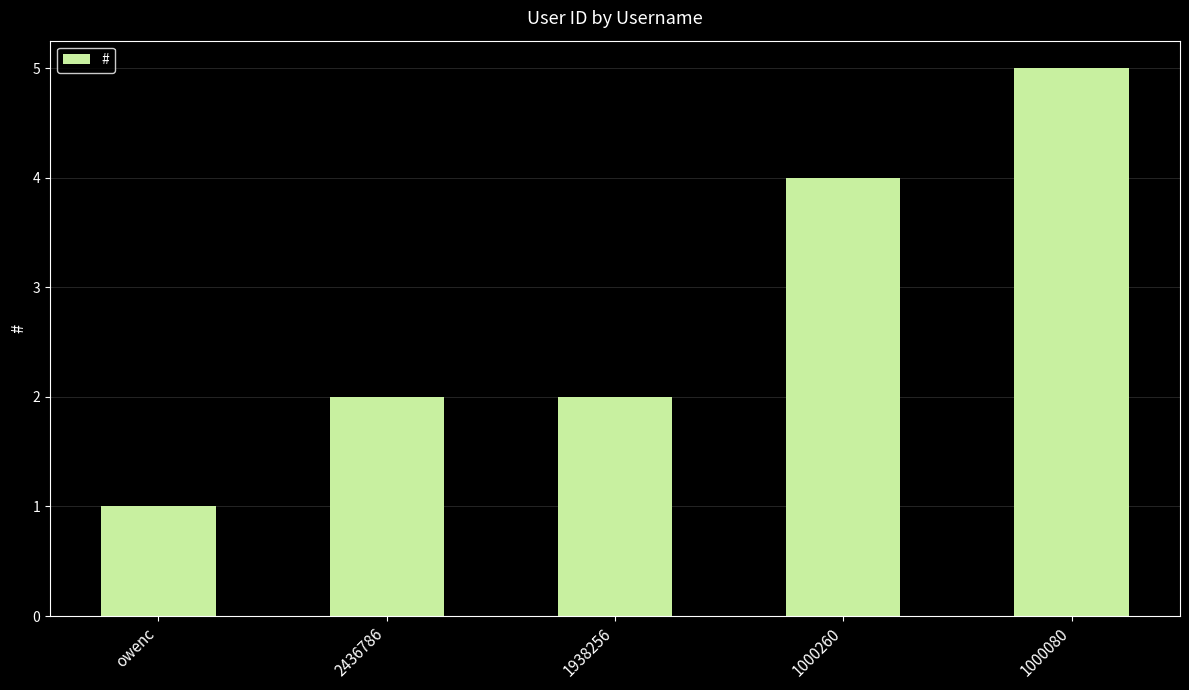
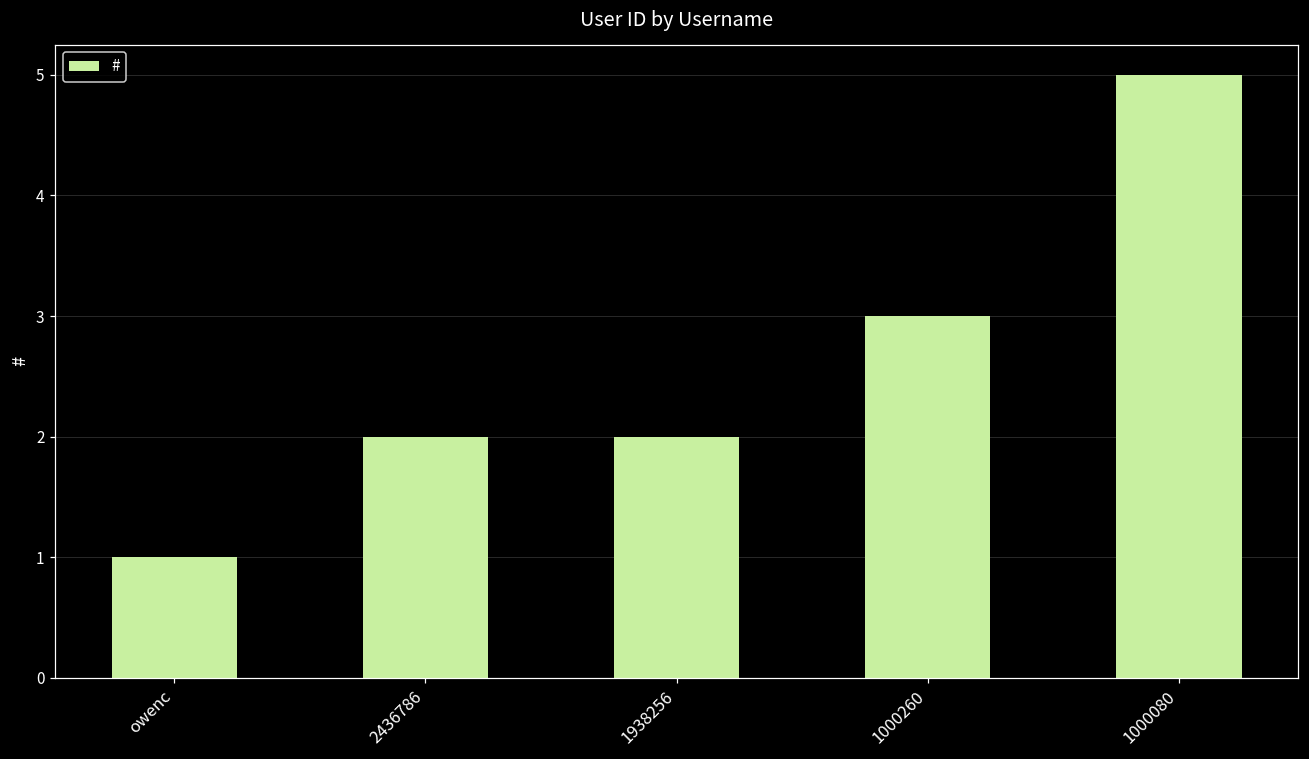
  {
    "owenc": 1,
    "2436786": 2,
    "1938256": 2,
-   "1000260": 4,
+   "1000260": 3,
    "1000080": 5
  }
